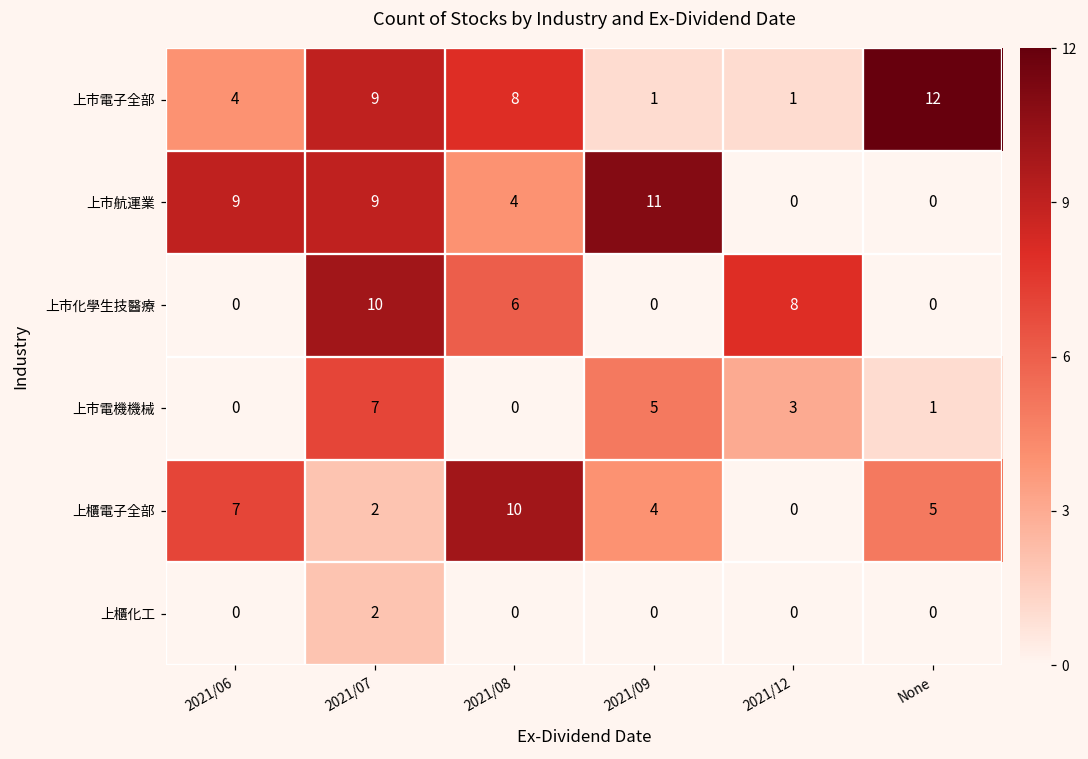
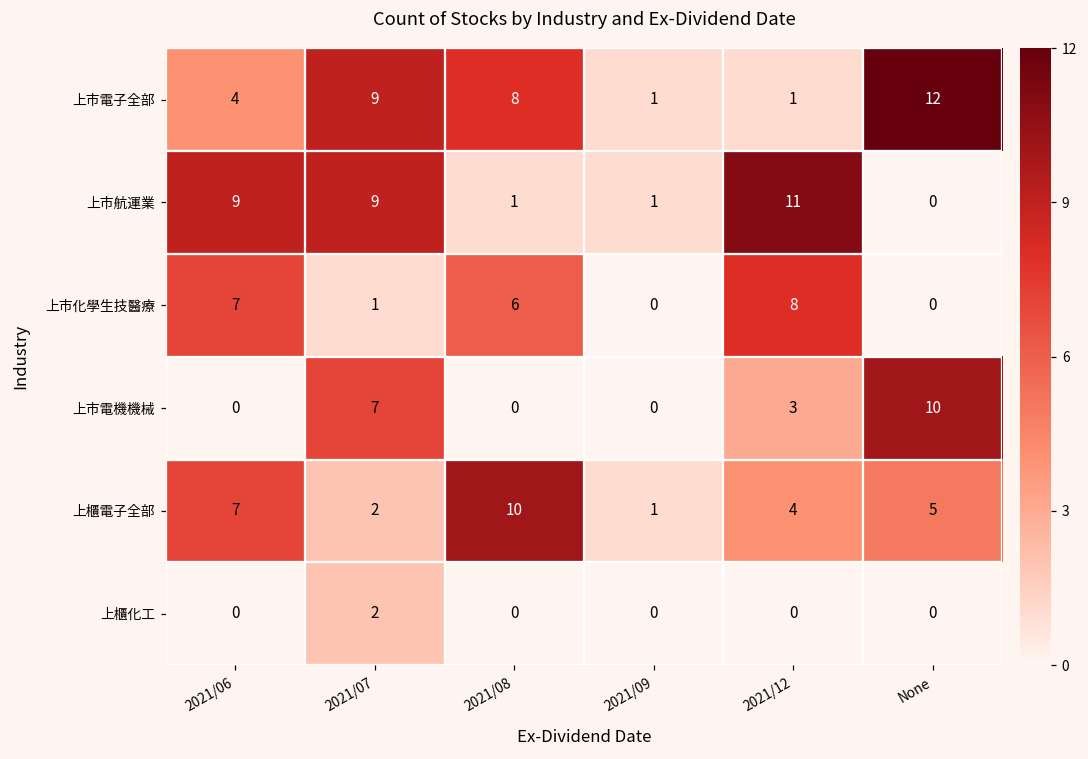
  {
    "上市電子全部": {
      "2021/06": 4,
      "2021/07": 9,
      "2021/08": 8,
      "2021/09": 1,
      "2021/12": 1,
      "None": 12
    },
    "上市航運業": {
      "2021/06": 9,
      "2021/07": 9,
-     "2021/08": 4,
-     "2021/09": 11,
-     "2021/12": 0,
+     "2021/08": 1,
+     "2021/09": 1,
+     "2021/12": 11,
      "None": 0
    },
    "上市化學生技醫療": {
-     "2021/06": 0,
-     "2021/07": 10,
+     "2021/06": 7,
+     "2021/07": 1,
      "2021/08": 6,
      "2021/09": 0,
      "2021/12": 8,
      "None": 0
    },
    "上市電機機械": {
      "2021/06": 0,
      "2021/07": 7,
      "2021/08": 0,
-     "2021/09": 5,
+     "2021/09": 0,
      "2021/12": 3,
-     "None": 1
+     "None": 10
    },
    "上櫃電子全部": {
      "2021/06": 7,
      "2021/07": 2,
      "2021/08": 10,
-     "2021/09": 4,
-     "2021/12": 0,
+     "2021/09": 1,
+     "2021/12": 4,
      "None": 5
    },
    "上櫃化工": {
      "2021/06": 0,
      "2021/07": 2,
      "2021/08": 0,
      "2021/09": 0,
      "2021/12": 0,
      "None": 0
    }
  }
